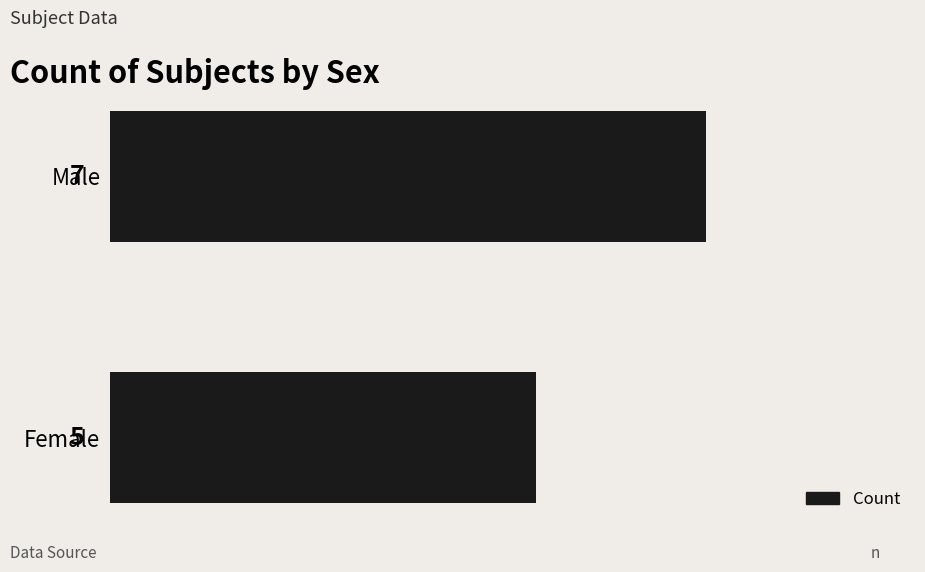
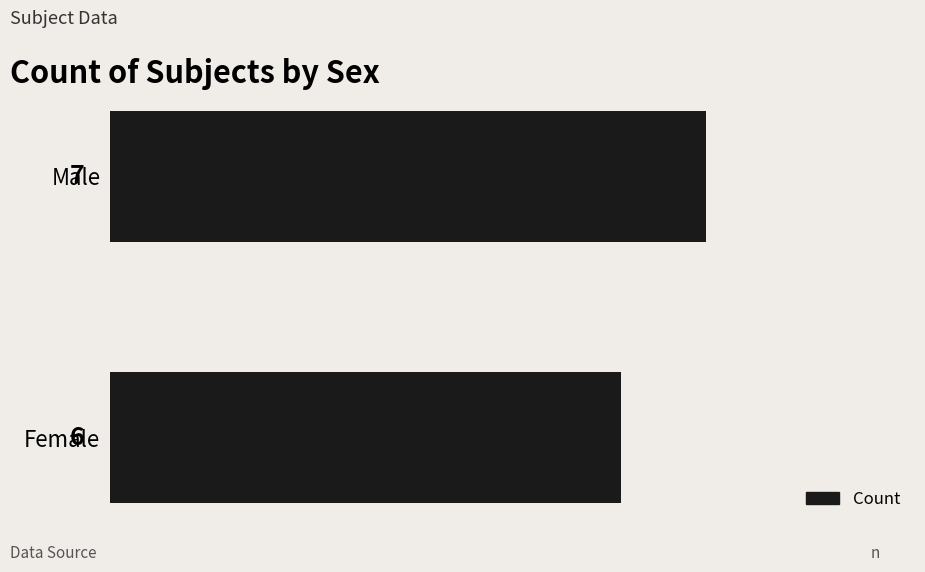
  {
-   "Female": 5
+   "Female": 6
  }
